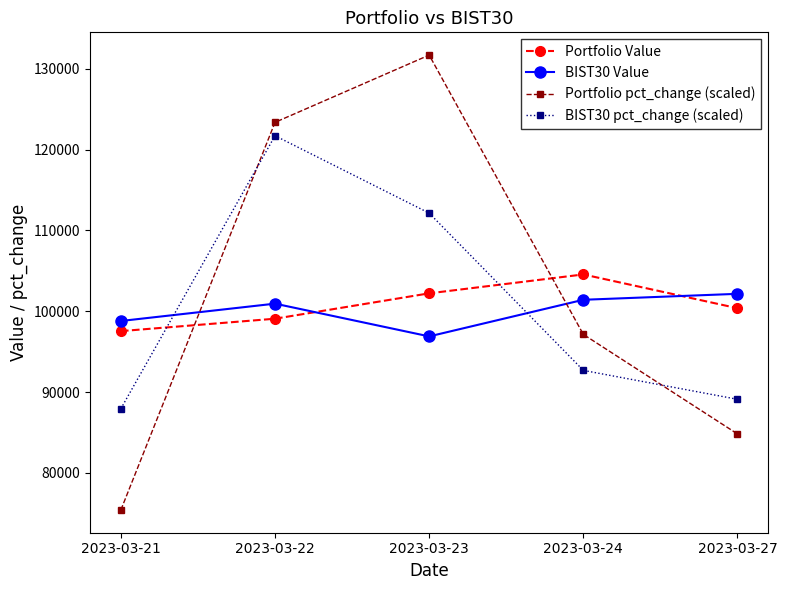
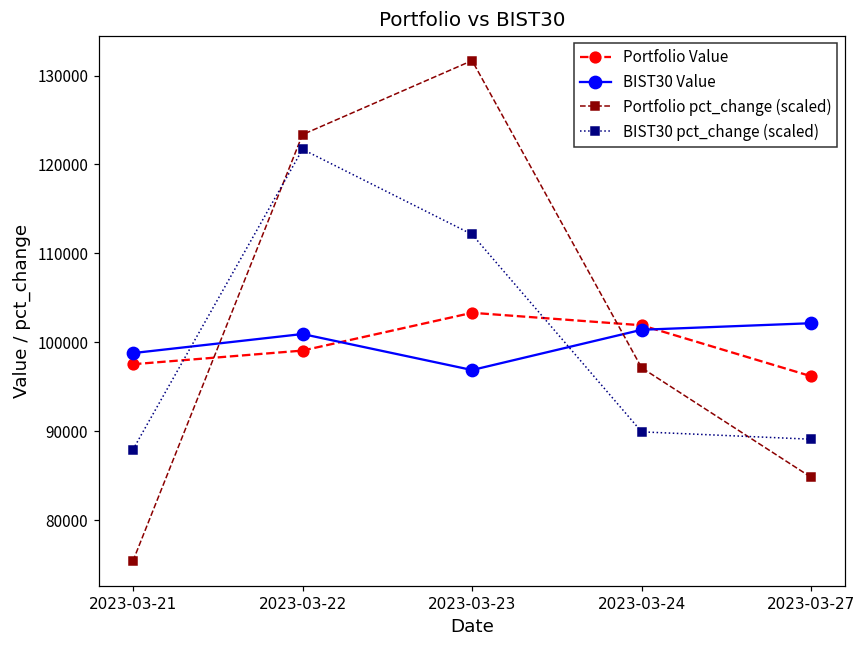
  {
    "Portfolio Value": {
      "2023-03-21": 98000,
      "2023-03-22": 99000,
-     "2023-03-23": 102000,
-     "2023-03-24": 105000,
-     "2023-03-27": 100000
+     "2023-03-23": 103000,
+     "2023-03-24": 102000,
+     "2023-03-27": 96000
    },
    "BIST30 Value": {
      "2023-03-21": 99000,
      "2023-03-22": 101000,
      "2023-03-23": 97000,
      "2023-03-24": 101000,
      "2023-03-27": 102000
    },
    "Portfolio pct_change (scaled)": {
      "2023-03-21": 75000,
      "2023-03-22": 123000,
      "2023-03-23": 132000,
      "2023-03-24": 97000,
      "2023-03-27": 85000
    },
    "BIST30 pct_change (scaled)": {
      "2023-03-21": 88000,
      "2023-03-22": 122000,
      "2023-03-23": 112000,
-     "2023-03-24": 93000,
+     "2023-03-24": 90000,
      "2023-03-27": 89000
    }
  }
